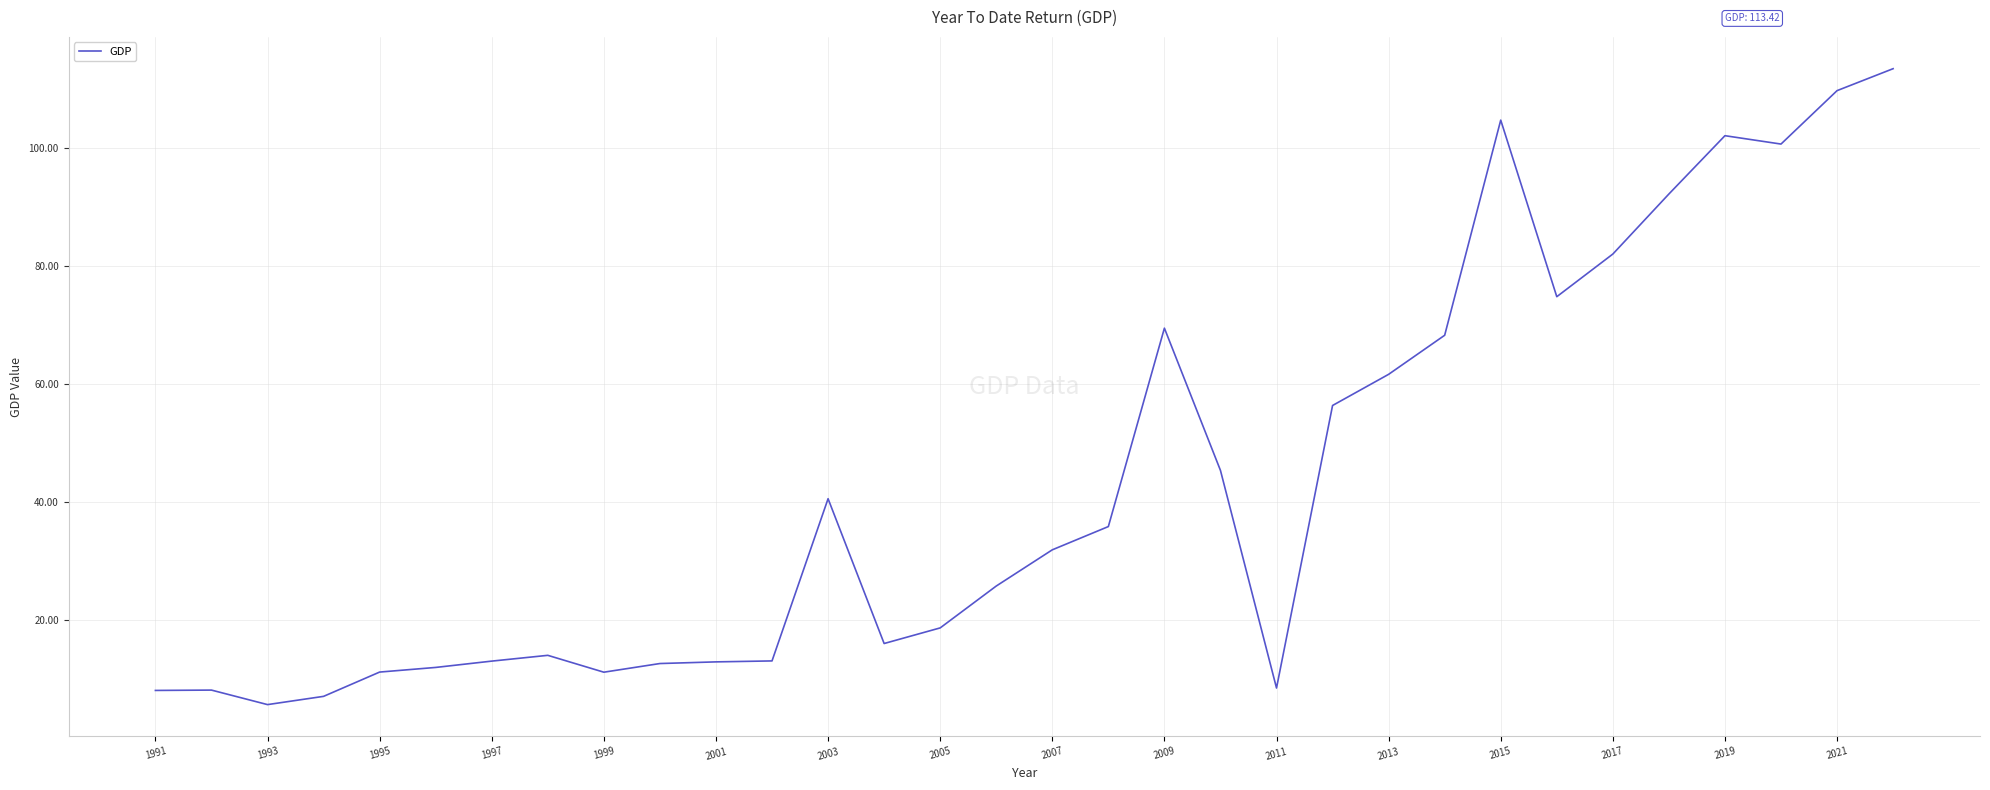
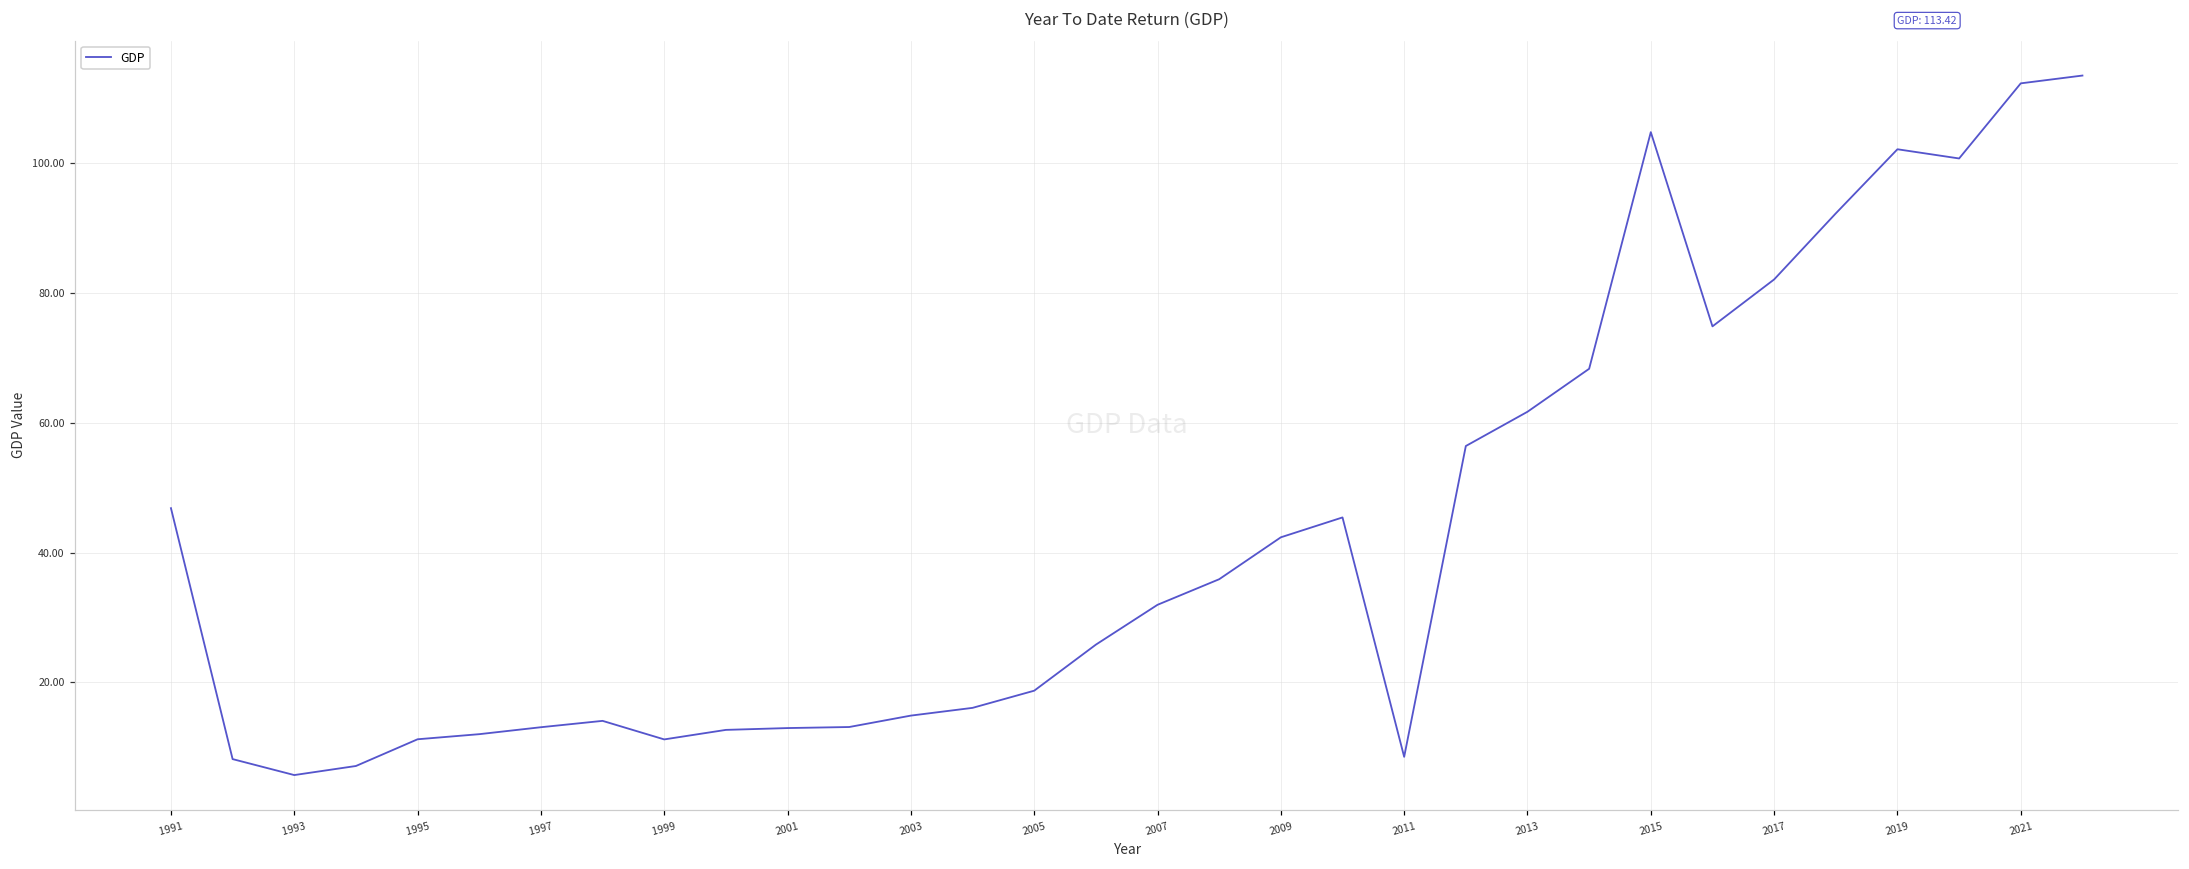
  {
-   "1991": 8,
+   "1991": 47,
    "1993": 6,
    "1995": 11,
    "1997": 13,
    "1999": 11,
    "2001": 13,
-   "2003": 41,
+   "2003": 15,
    "2005": 19,
    "2007": 32,
-   "2009": 69,
+   "2009": 42,
    "2011": 9,
    "2013": 62,
    "2015": 105,
    "2017": 82,
    "2019": 102,
-   "2021": 110
+   "2021": 112
  }
